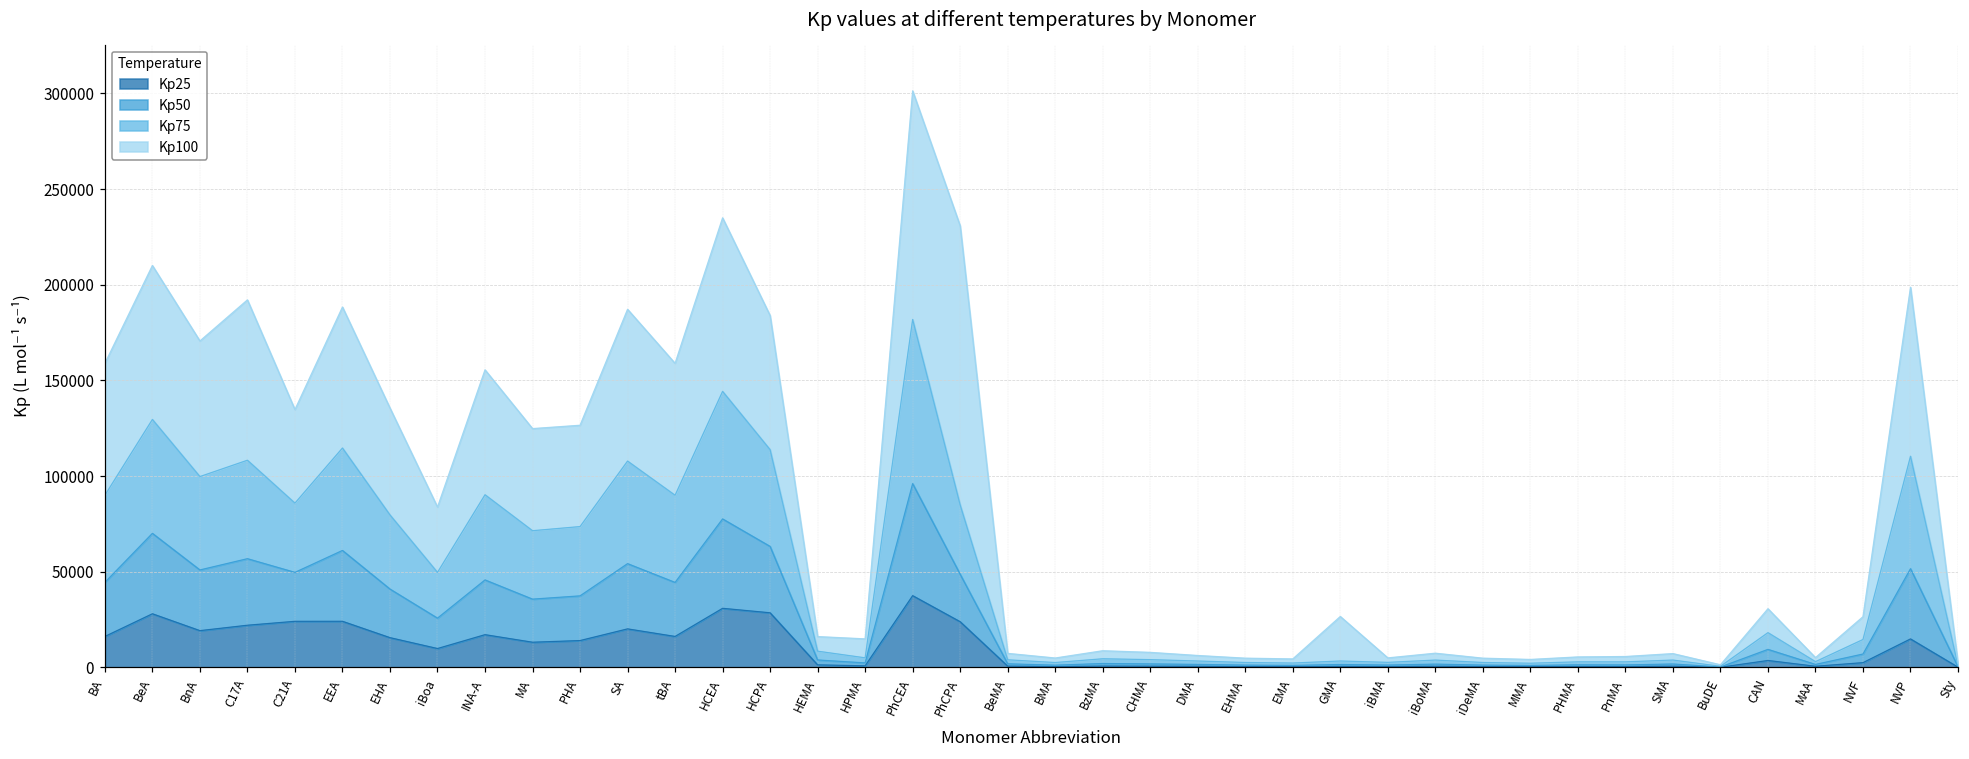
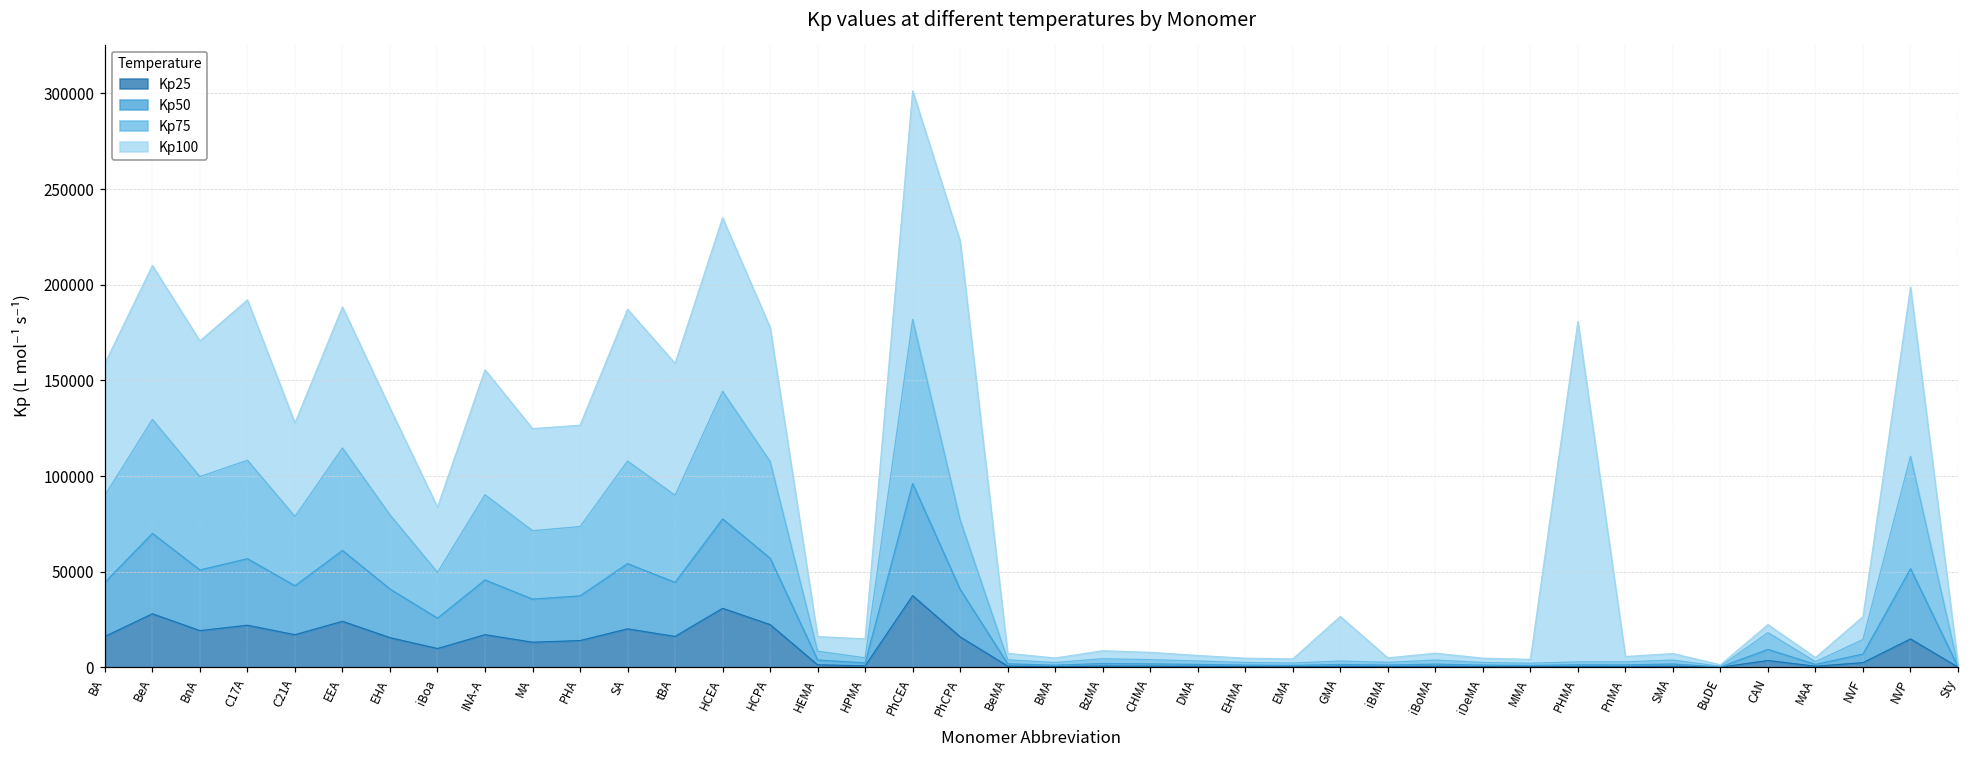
  {
    "Kp25": {
      "BA": 16000,
      "BeA": 28000,
      "BnA": 19000,
      "C17A": 22000,
-     "C21A": 24000,
+     "C21A": 17000,
      "EEA": 24000,
      "EHA": 16000,
      "iBoa": 10000,
      "INA-A": 17000,
      "MA": 13000,
      "PHA": 14000,
      "SA": 20000,
      "tBA": 16000,
      "HCEA": 31000,
-     "HCPA": 29000,
+     "HCPA": 22000,
      "HEMA": 1000,
      "HPMA": 1000,
      "PhCEA": 37000,
-     "PhCPA": 24000,
+     "PhCPA": 16000,
      "CAN": 4000,
      "NVF": 2000,
      "NVP": 15000
    },
    "Kp100": {
      "BA": 69000,
      "BeA": 80000,
      "BnA": 71000,
      "C17A": 84000,
      "C21A": 49000,
      "EEA": 74000,
      "EHA": 56000,
      "iBoa": 34000,
      "INA-A": 65000,
      "MA": 53000,
      "PHA": 53000,
      "SA": 79000,
      "tBA": 69000,
      "HCEA": 91000,
      "HCPA": 70000,
      "HEMA": 8000,
      "HPMA": 10000,
      "PhCEA": 119000,
      "PhCPA": 146000,
      "BeMA": 3000,
      "BMA": 2000,
      "BzMA": 4000,
      "CHMA": 4000,
      "DMA": 3000,
      "EHMA": 2000,
      "EMA": 2000,
      "GMA": 23000,
      "iBMA": 2000,
      "iBoMA": 4000,
      "iDeMA": 2000,
      "MMA": 2000,
-     "PHMA": 3000,
+     "PHMA": 178000,
      "PnMA": 3000,
      "SMA": 3000,
-     "CAN": 13000,
+     "CAN": 4000,
      "MAA": 2000,
      "NVF": 12000,
      "NVP": 88000
    }
  }
